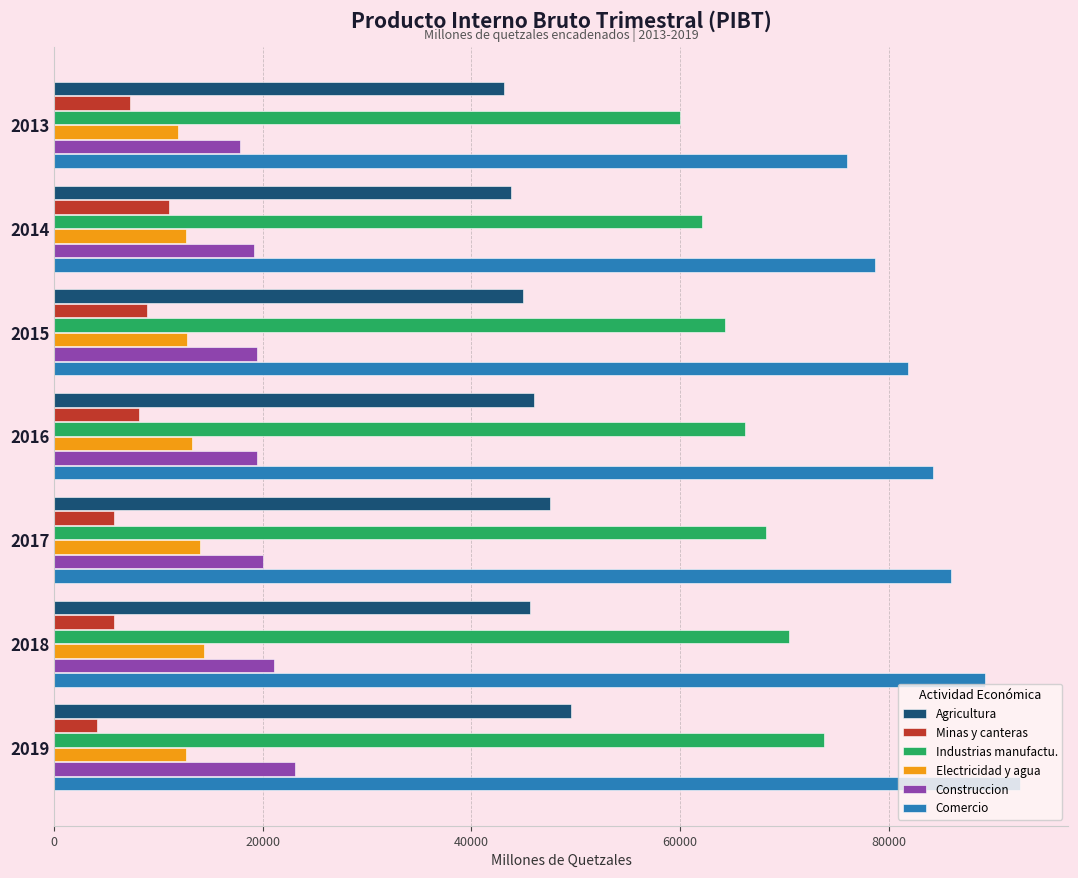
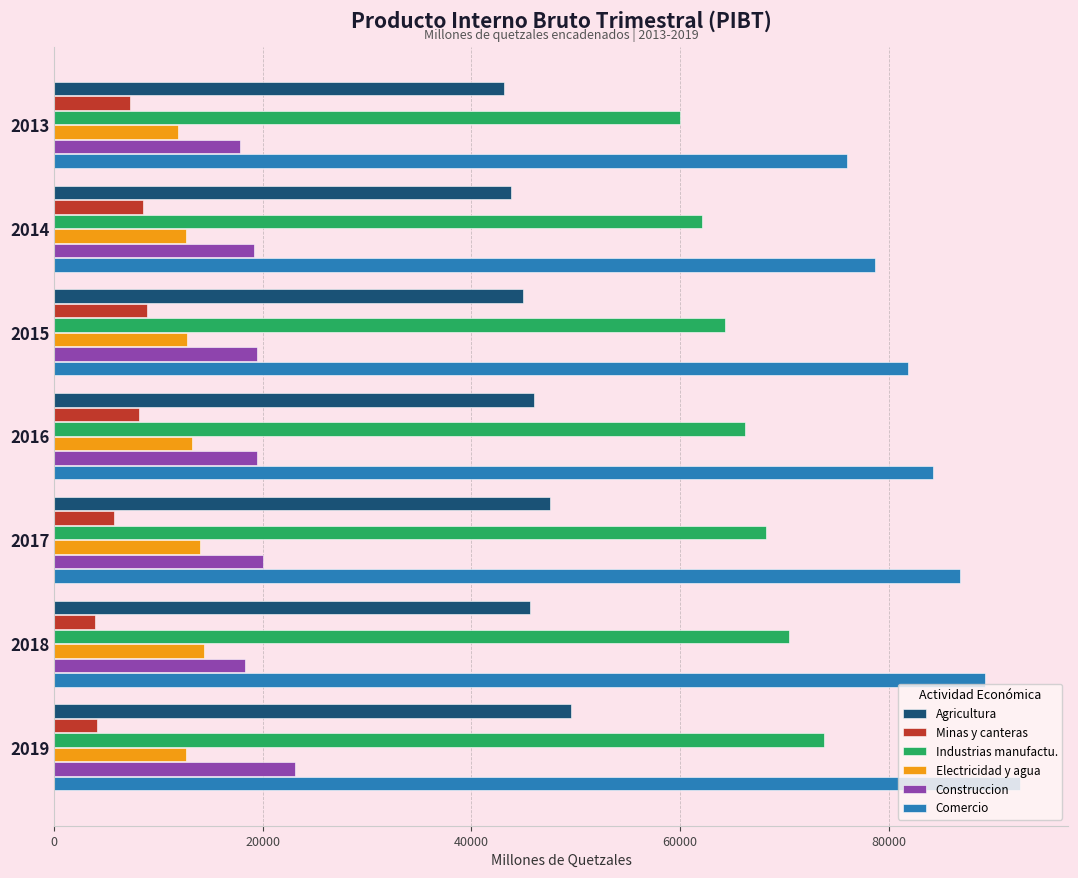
  {
    "Agricultura": {
      "2013": 43100,
      "2014": 43800,
      "2015": 45000,
      "2016": 46000,
      "2017": 47600,
      "2018": 45600,
      "2019": 49600
    },
    "Minas y canteras": {
      "2013": 7300,
-     "2014": 11000,
+     "2014": 8500,
      "2015": 8900,
      "2016": 8100,
      "2017": 5700,
-     "2018": 5800,
+     "2018": 3900,
      "2019": 4100
    },
    "Industrias manufactu.": {
      "2013": 60000,
      "2014": 62100,
      "2015": 64400,
      "2016": 66300,
      "2017": 68300,
      "2018": 70500,
      "2019": 73800
    },
    "Electricidad y agua": {
      "2013": 11900,
      "2014": 12700,
      "2015": 12700,
      "2016": 13200,
      "2017": 13900,
      "2018": 14400,
      "2019": 12700
    },
    "Construccion": {
      "2013": 17800,
      "2014": 19200,
      "2015": 19500,
      "2016": 19400,
      "2017": 20000,
-     "2018": 21000,
+     "2018": 18300,
      "2019": 23100
    },
    "Comercio": {
      "2013": 76000,
      "2014": 78700,
      "2015": 81900,
      "2016": 84200,
-     "2017": 86000,
+     "2017": 86900,
      "2018": 89200
    }
  }
